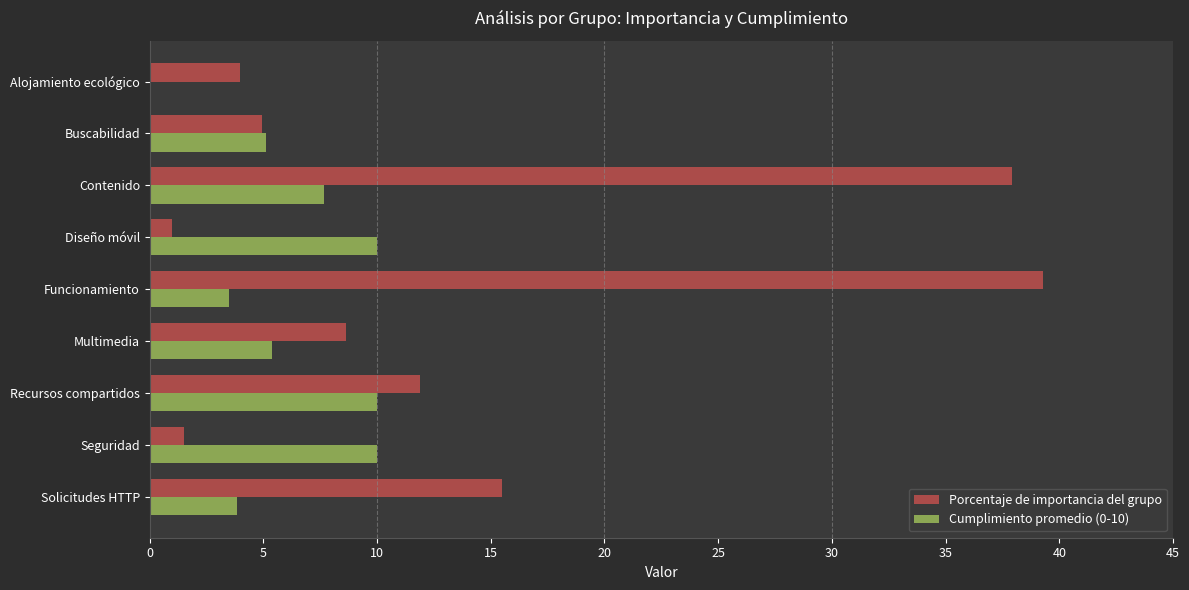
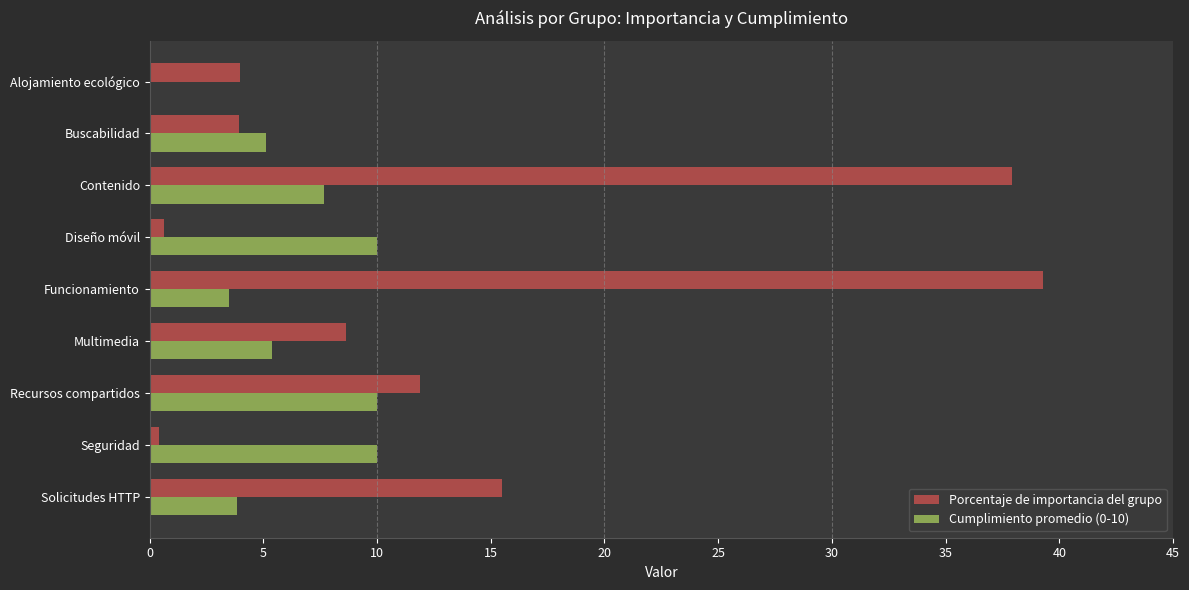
  {
    "Porcentaje de importancia del grupo": {
      "Alojamiento ecológico": 4.0,
-     "Buscabilidad": 5.0,
+     "Buscabilidad": 3.9,
      "Contenido": 37.9,
-     "Diseño móvil": 1.0,
+     "Diseño móvil": 0.6,
      "Funcionamiento": 39.3,
      "Multimedia": 8.6,
      "Recursos compartidos": 11.9,
-     "Seguridad": 1.5,
+     "Seguridad": 0.4,
      "Solicitudes HTTP": 15.5
    },
    "Cumplimiento promedio (0-10)": {
      "Alojamiento ecológico": 0.0,
      "Buscabilidad": 5.1,
      "Contenido": 7.7,
      "Diseño móvil": 10.0,
      "Funcionamiento": 3.5,
      "Multimedia": 5.4,
      "Recursos compartidos": 10.0,
      "Seguridad": 10.0,
      "Solicitudes HTTP": 3.8
    }
  }
